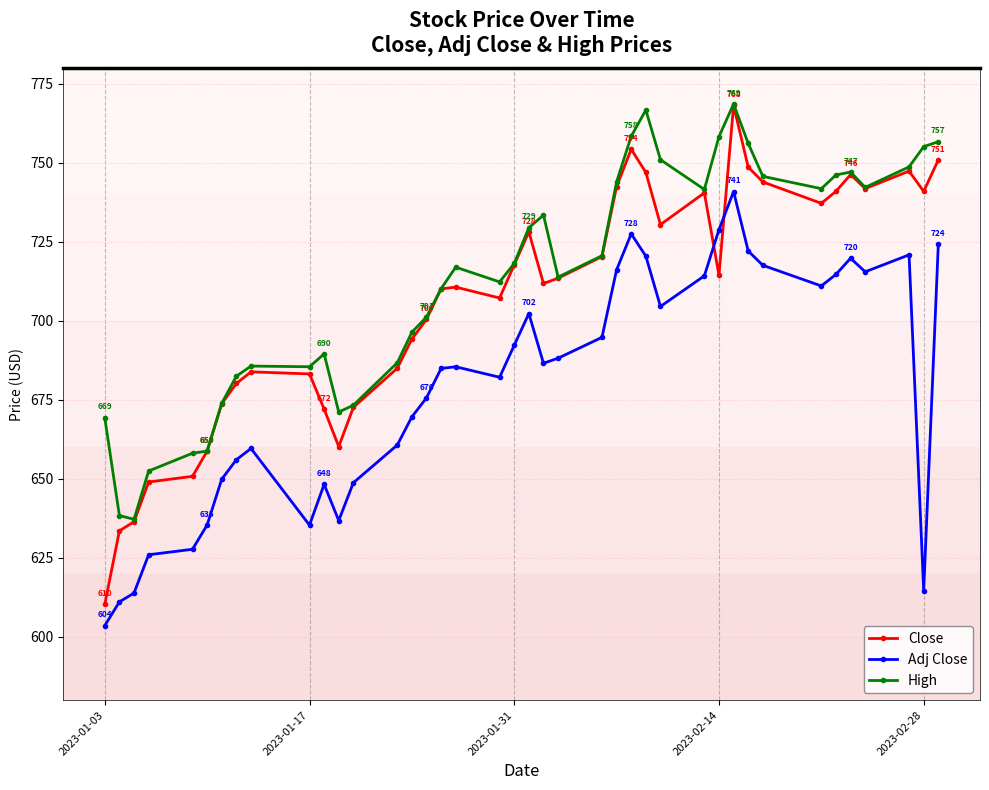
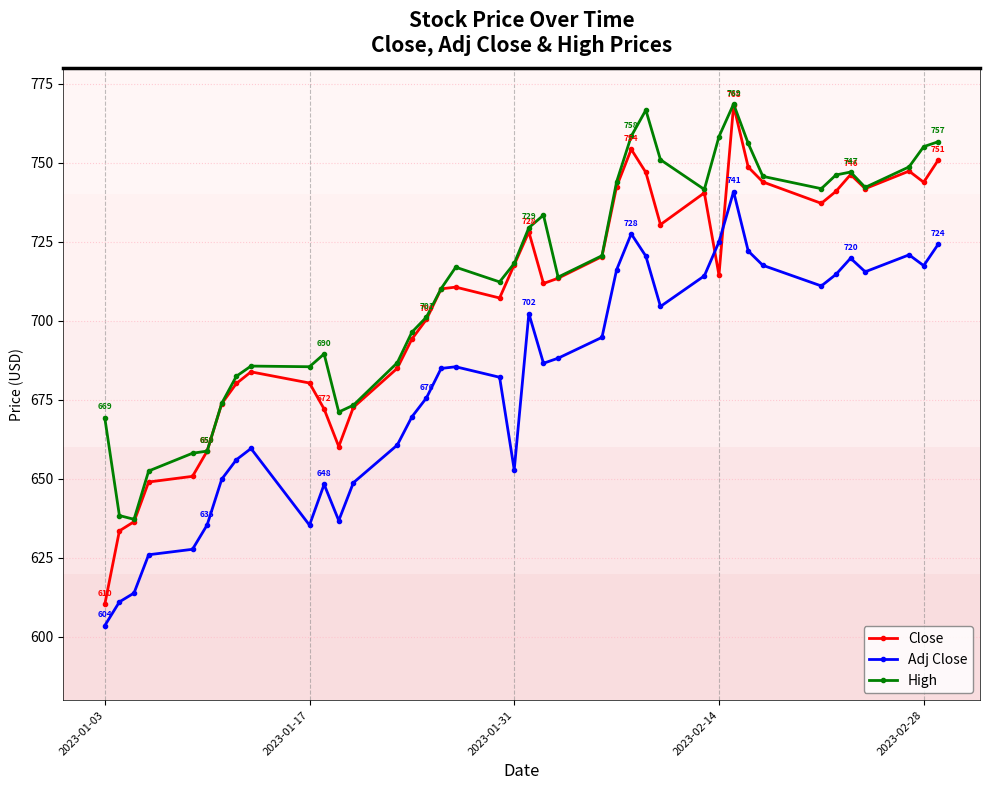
  {
    "Close": {
-     "2023-01-17": 683,
+     "2023-01-17": 680,
      "2023-02-14": 714,
-     "2023-02-28": 741
+     "2023-02-28": 744
    },
    "Adj Close": {
      "2023-01-17": 635,
-     "2023-01-31": 692,
-     "2023-02-14": 729,
-     "2023-02-28": 615
+     "2023-01-31": 653,
+     "2023-02-14": 725,
+     "2023-02-28": 717
    },
    "High": {
      "2023-01-03": 669
    }
  }
